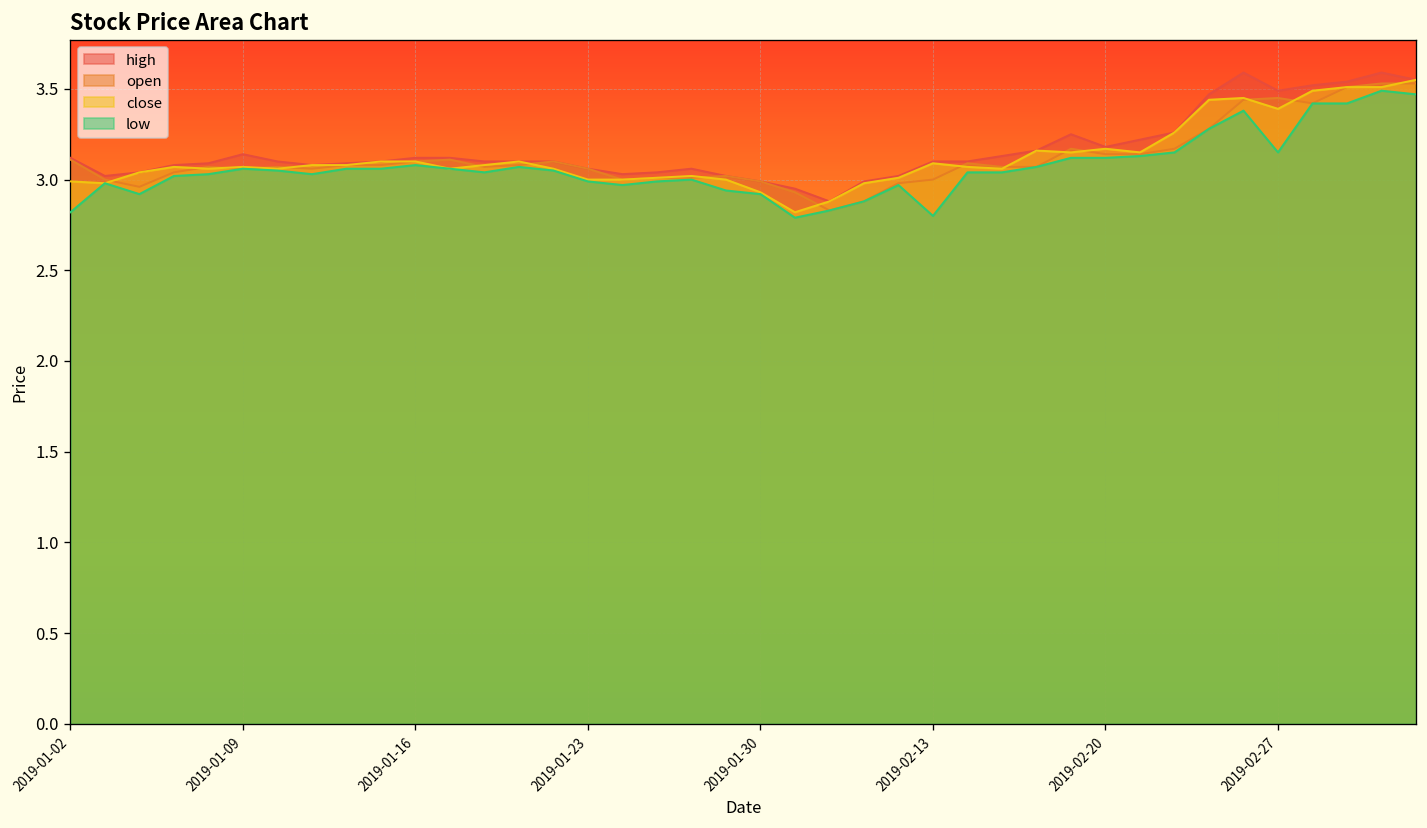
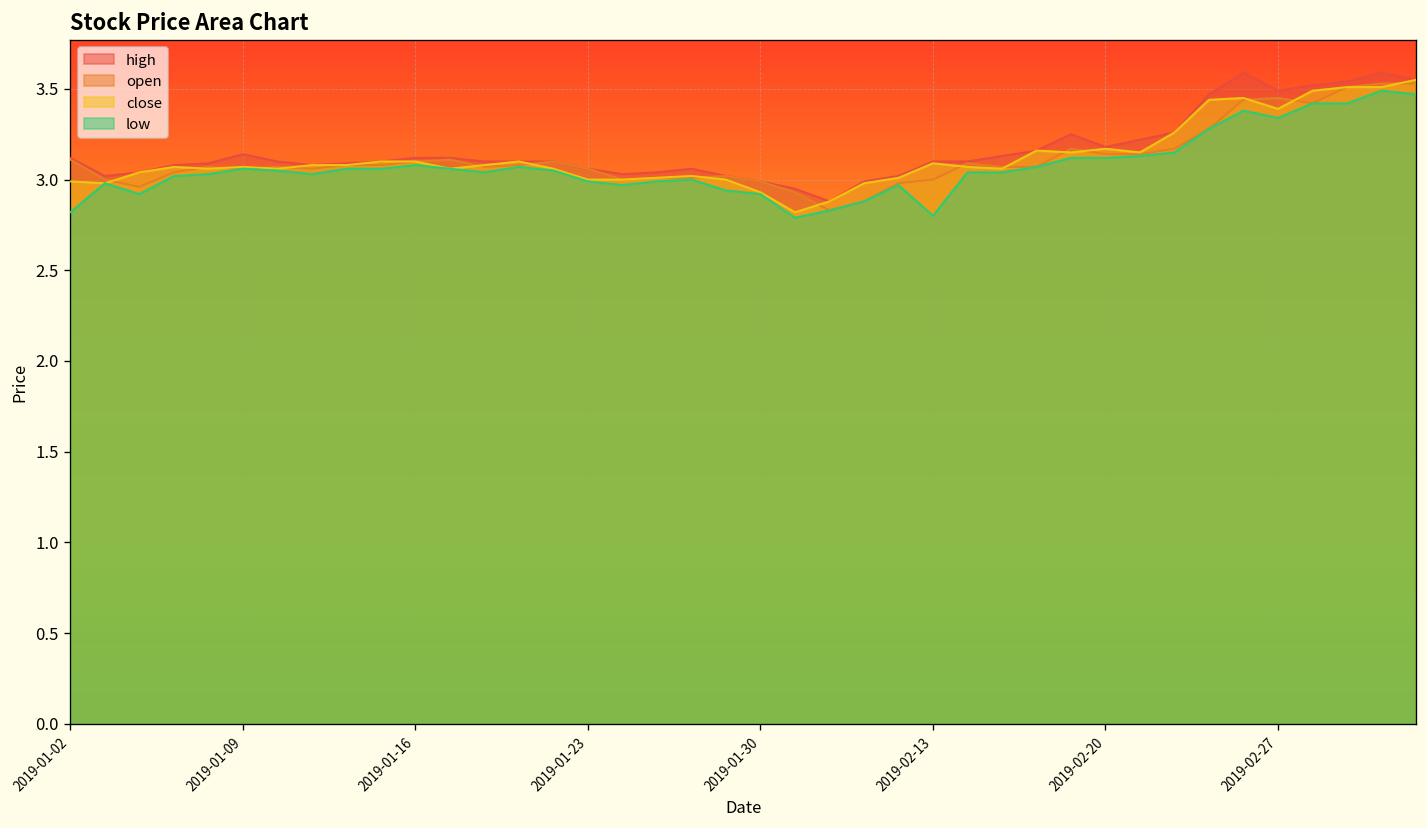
  {
    "low": {
      "2019-01-02": 2.82,
      "2019-01-16": 3.08,
      "2019-02-13": 2.80,
      "2019-02-20": 3.12,
-     "2019-02-27": 3.15
+     "2019-02-27": 3.34
    }
  }
